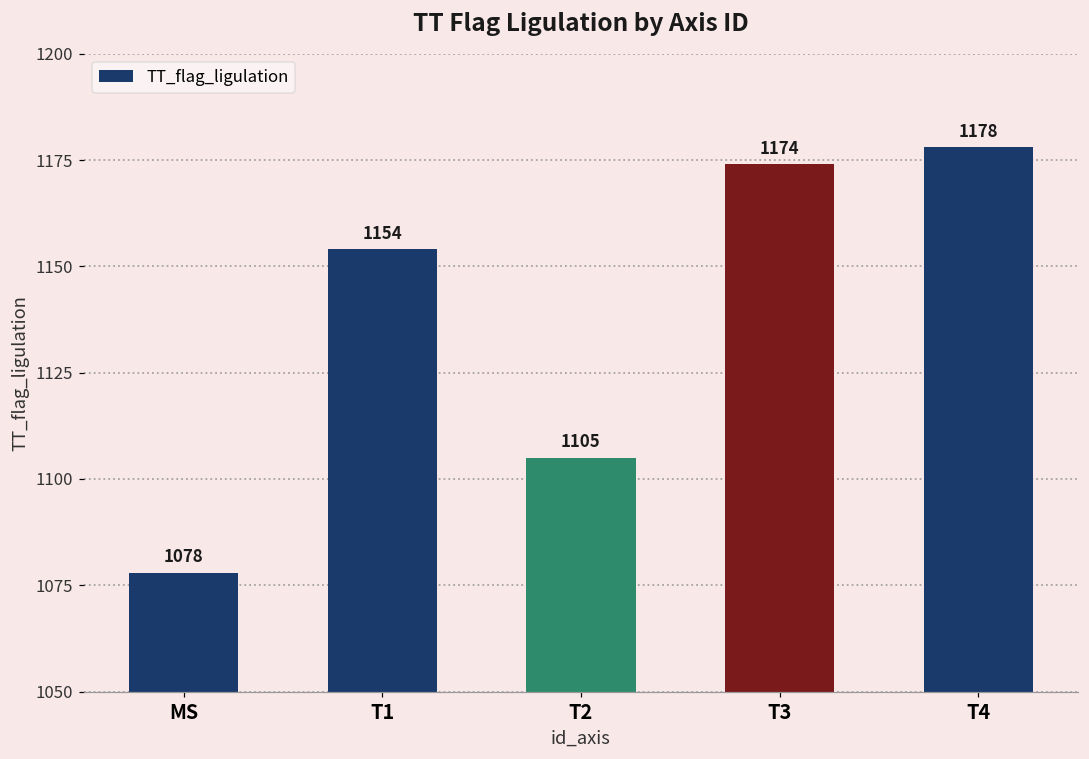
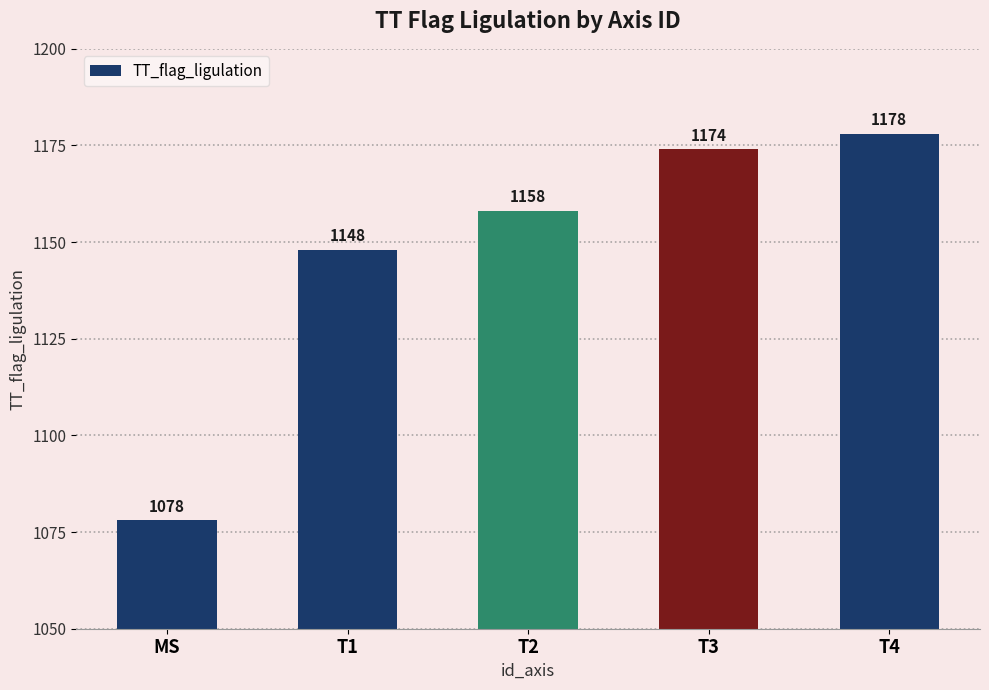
  {
    "MS": 1078,
-   "T1": 1154,
-   "T2": 1105,
+   "T1": 1148,
+   "T2": 1158,
    "T3": 1174,
    "T4": 1178
  }
